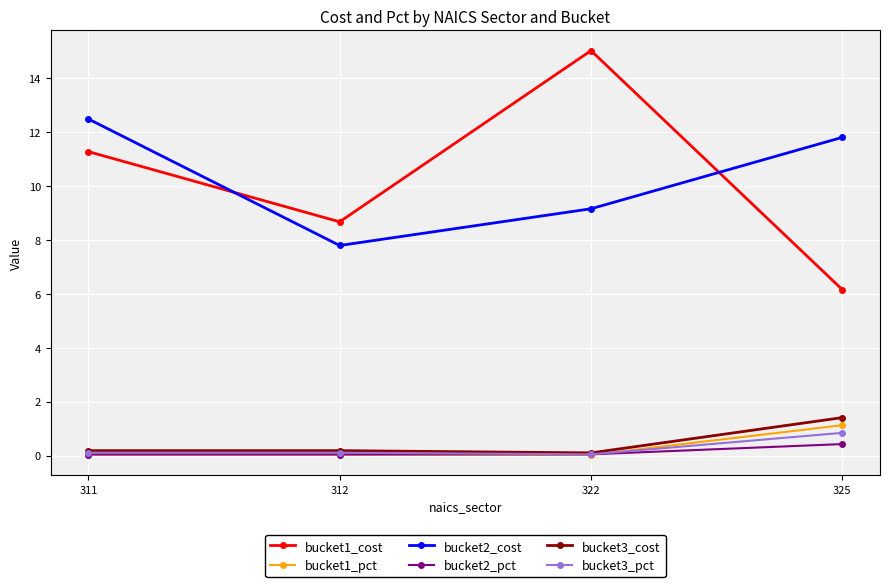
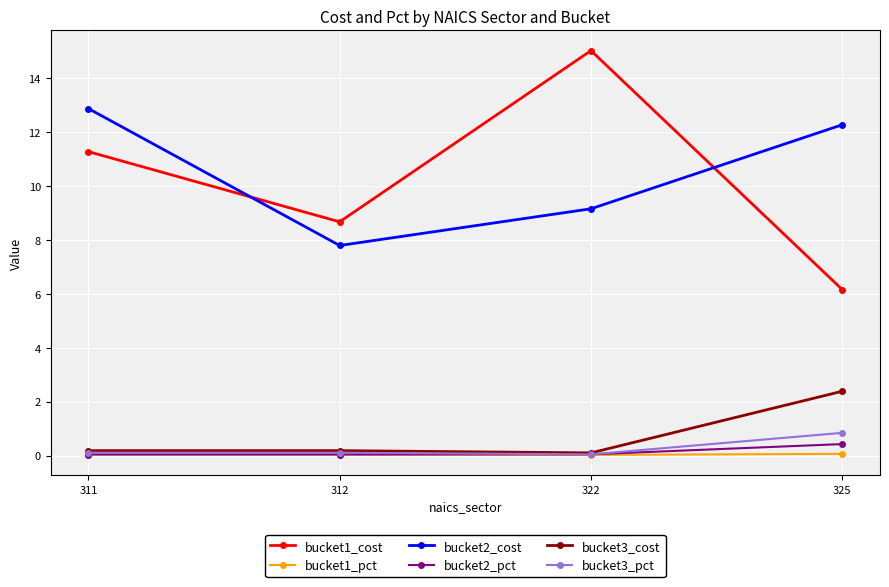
  {
    "bucket1_cost": {
      "311": 11.3,
      "312": 8.7,
      "322": 15.0,
      "325": 6.1
    },
    "bucket1_pct": {
-     "325": 1.1
+     "325": 0.1
    },
    "bucket2_cost": {
-     "311": 12.5,
+     "311": 12.9,
      "312": 7.8,
      "322": 9.1,
-     "325": 11.8
+     "325": 12.3
    },
    "bucket2_pct": {
      "325": 0.4
    },
    "bucket3_cost": {
-     "325": 1.4
+     "325": 2.4
    },
    "bucket3_pct": {
      "325": 0.8
    }
  }
